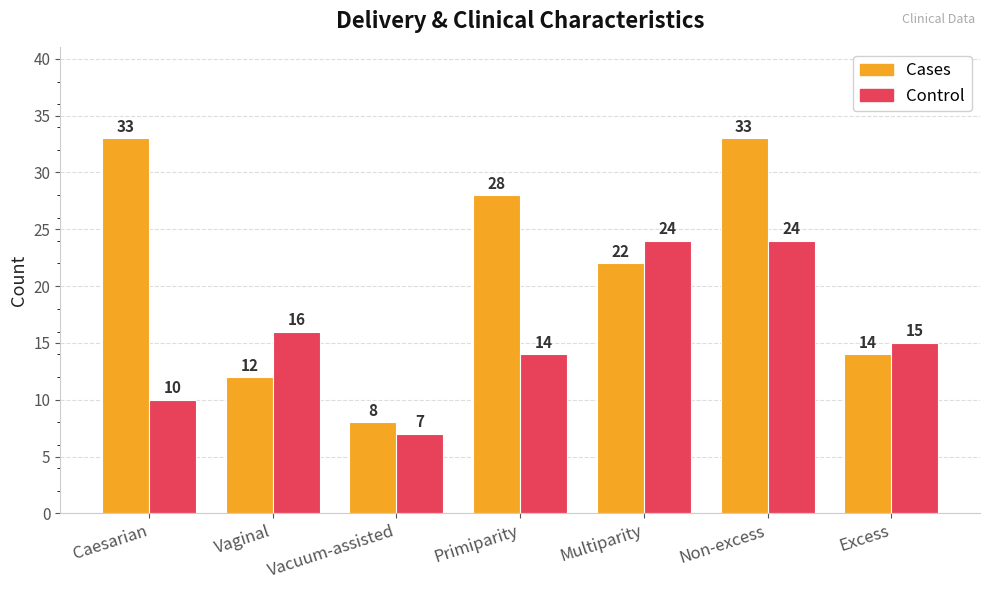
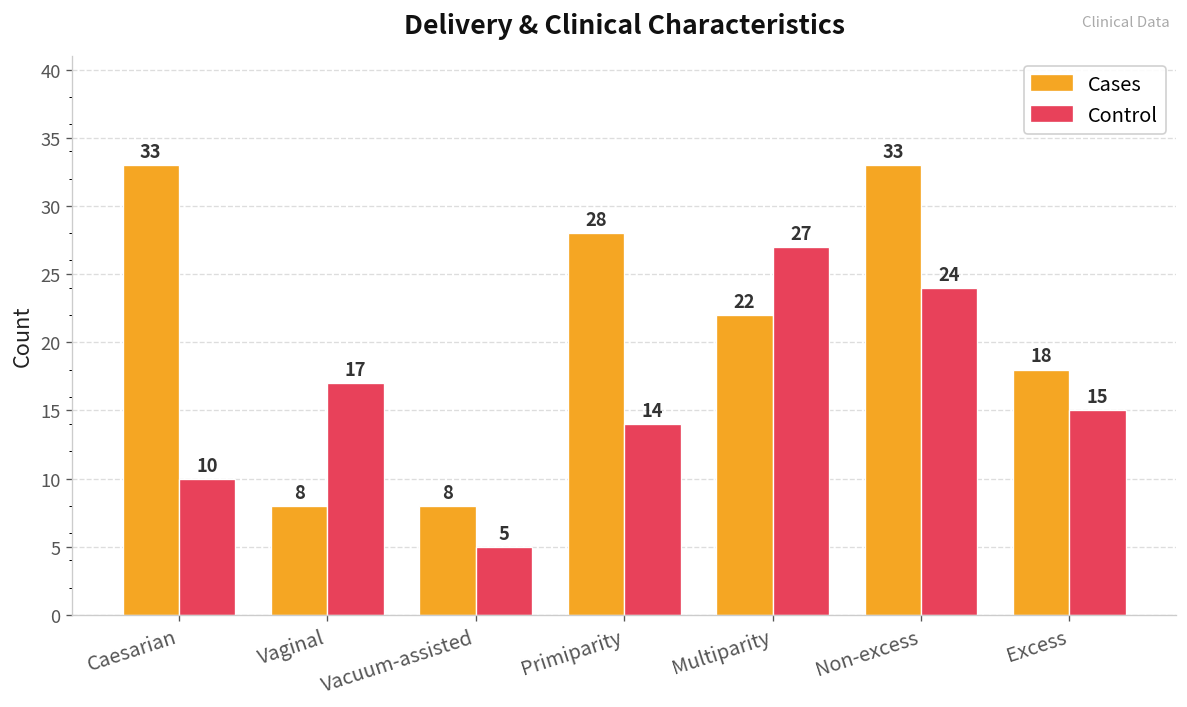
  {
    "Cases": {
      "Caesarian": 33,
-     "Vaginal": 12,
+     "Vaginal": 8,
      "Vacuum-assisted": 8,
      "Primiparity": 28,
      "Multiparity": 22,
      "Non-excess": 33,
-     "Excess": 14
+     "Excess": 18
    },
    "Control": {
      "Caesarian": 10,
-     "Vaginal": 16,
-     "Vacuum-assisted": 7,
+     "Vaginal": 17,
+     "Vacuum-assisted": 5,
      "Primiparity": 14,
-     "Multiparity": 24,
+     "Multiparity": 27,
      "Non-excess": 24,
      "Excess": 15
    }
  }
